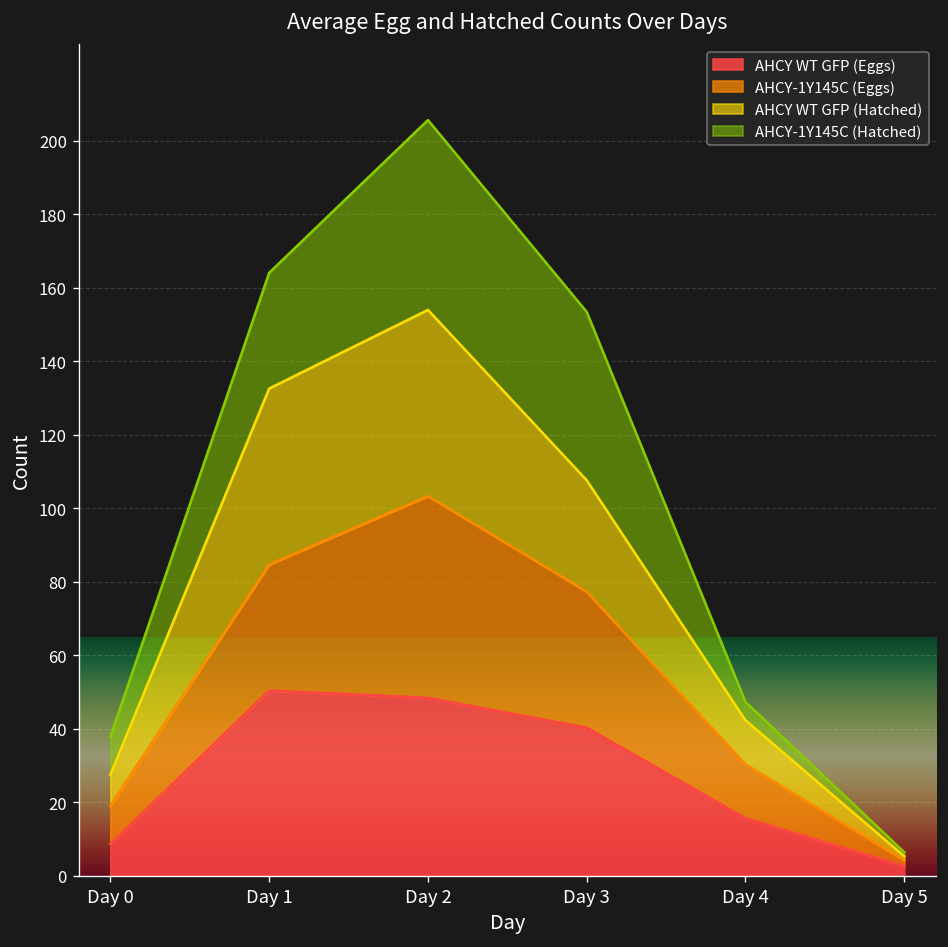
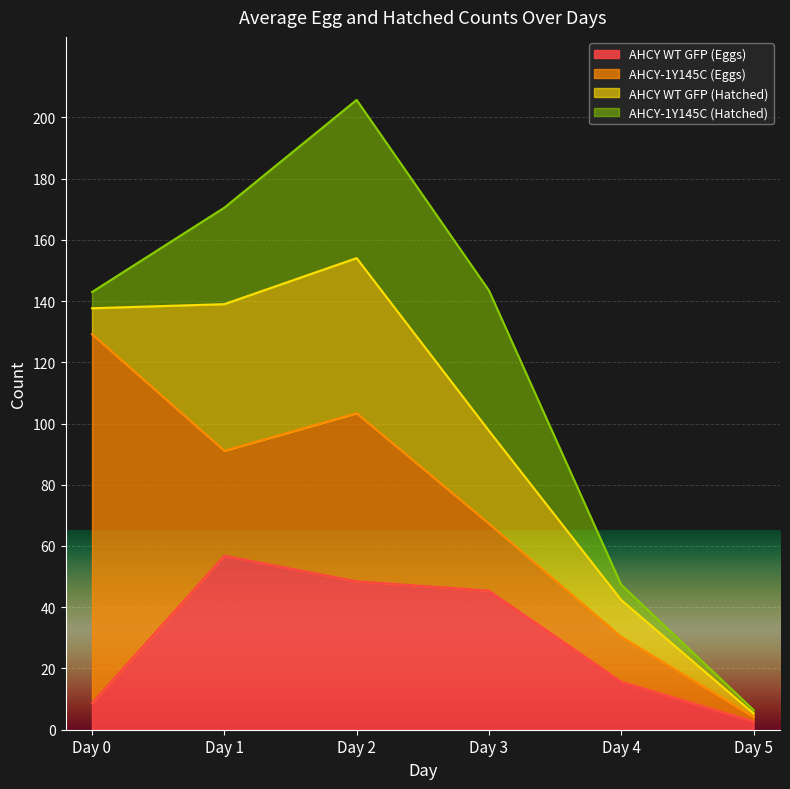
  {
    "AHCY WT GFP (Eggs)": {
      "Day 0": 9,
-     "Day 1": 50,
+     "Day 1": 57,
      "Day 2": 48,
-     "Day 3": 40,
+     "Day 3": 45,
      "Day 4": 16,
      "Day 5": 3
    },
    "AHCY-1Y145C (Eggs)": {
-     "Day 0": 10,
+     "Day 0": 121,
      "Day 1": 34,
      "Day 2": 55,
-     "Day 3": 37,
+     "Day 3": 22,
      "Day 4": 15,
      "Day 5": 2
    },
    "AHCY WT GFP (Hatched)": {
      "Day 0": 8,
      "Day 1": 48,
      "Day 2": 51,
      "Day 3": 30,
      "Day 4": 12,
      "Day 5": 1
    },
    "AHCY-1Y145C (Hatched)": {
-     "Day 0": 10,
+     "Day 0": 5,
      "Day 1": 32,
      "Day 2": 52,
      "Day 3": 46,
      "Day 4": 5,
      "Day 5": 1
    }
  }
